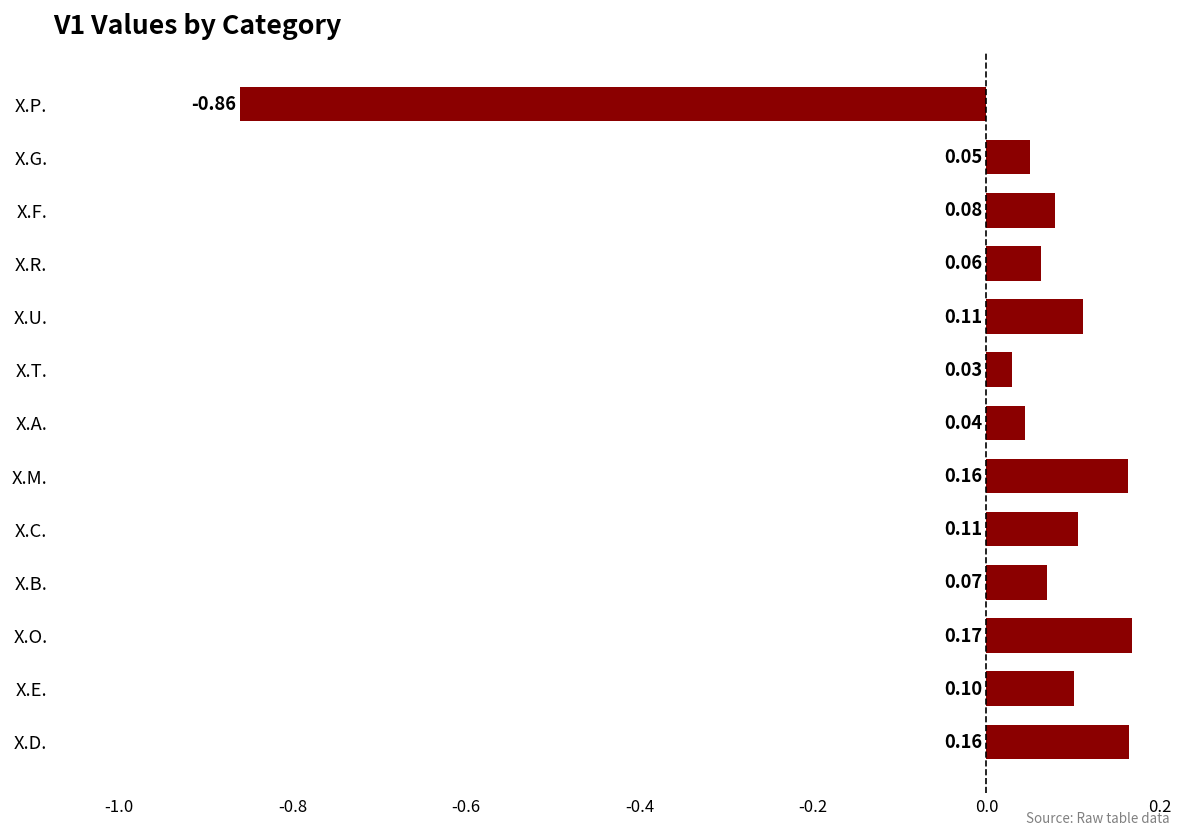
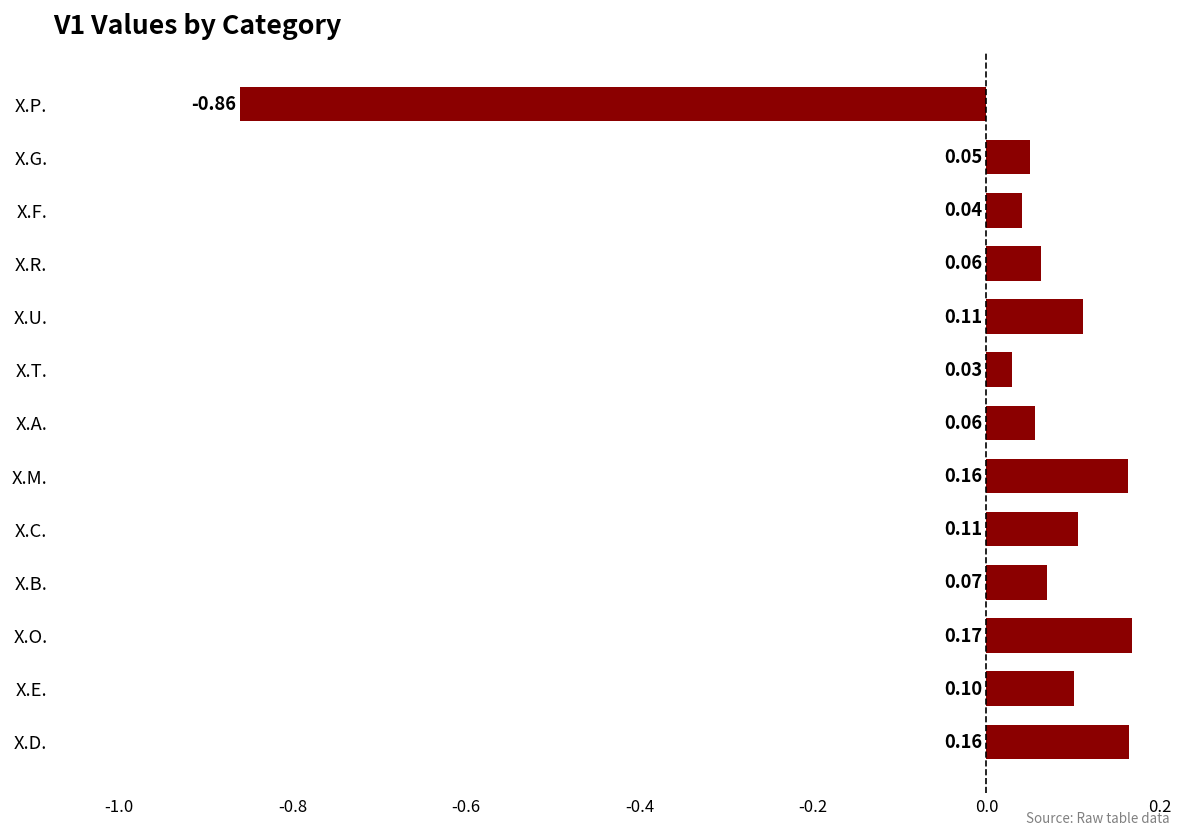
  {
    "X.P.": -0.86,
-   "X.F.": 0.08,
+   "X.F.": 0.04,
    "X.T.": 0.03,
-   "X.A.": 0.04
+   "X.A.": 0.06
  }
